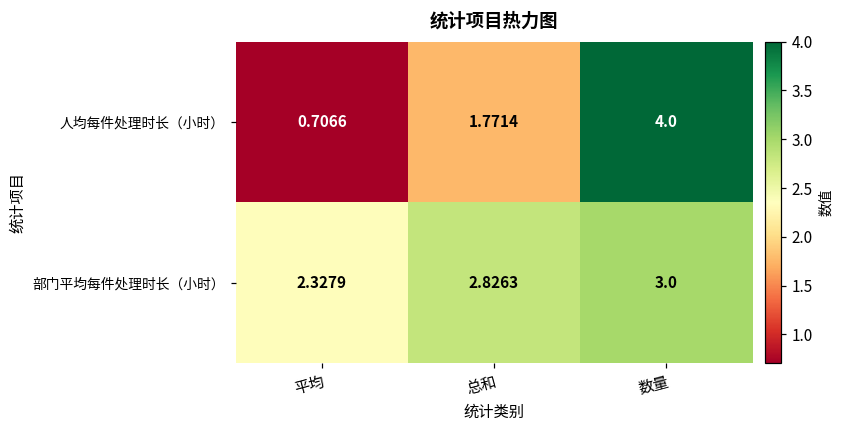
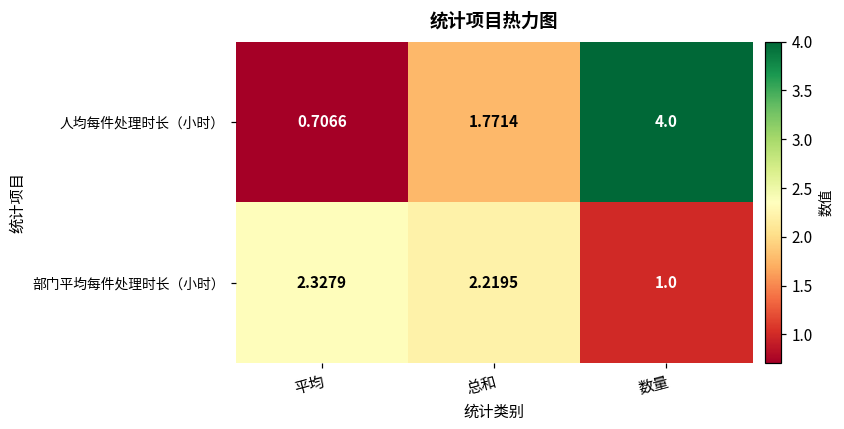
  {
    "人均每件处理时长（小时）": {
      "平均": 0.7066,
      "总和": 1.7714,
      "数量": 4.0
    },
    "部门平均每件处理时长（小时）": {
      "平均": 2.3279,
-     "总和": 2.8263,
-     "数量": 3.0
+     "总和": 2.2195,
+     "数量": 1.0
    }
  }
